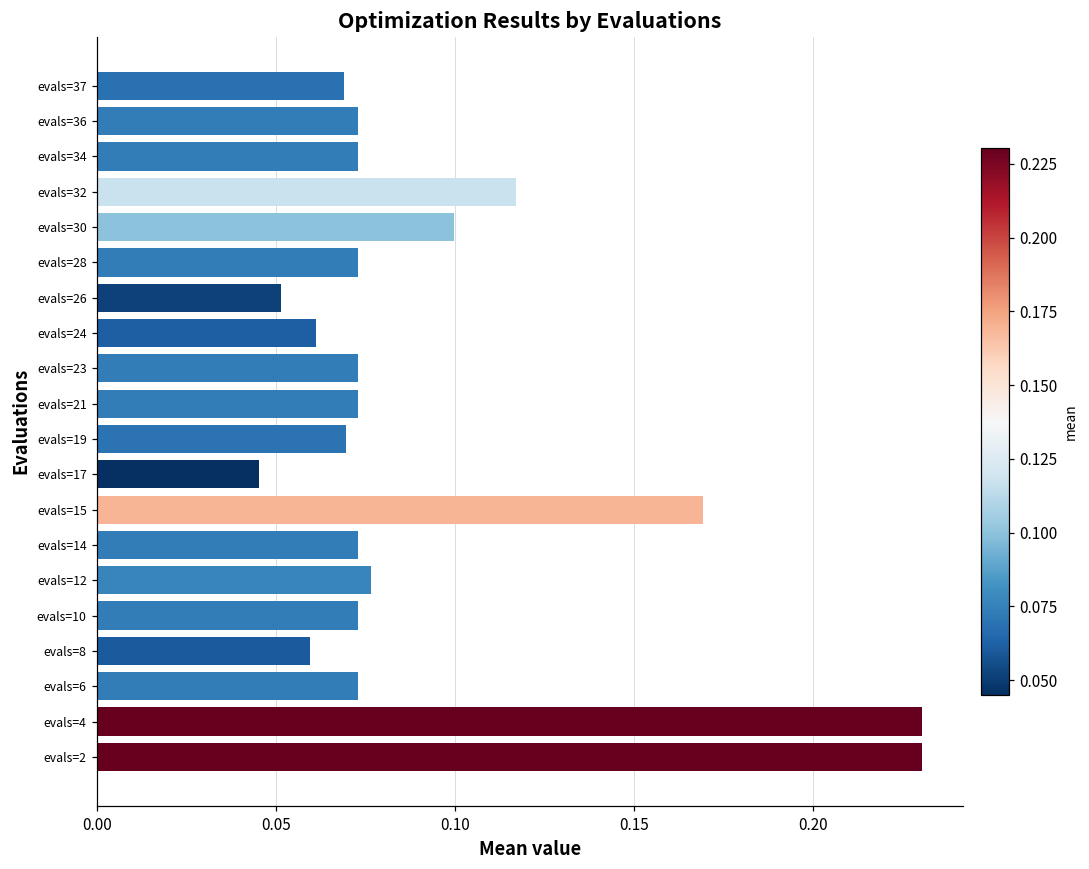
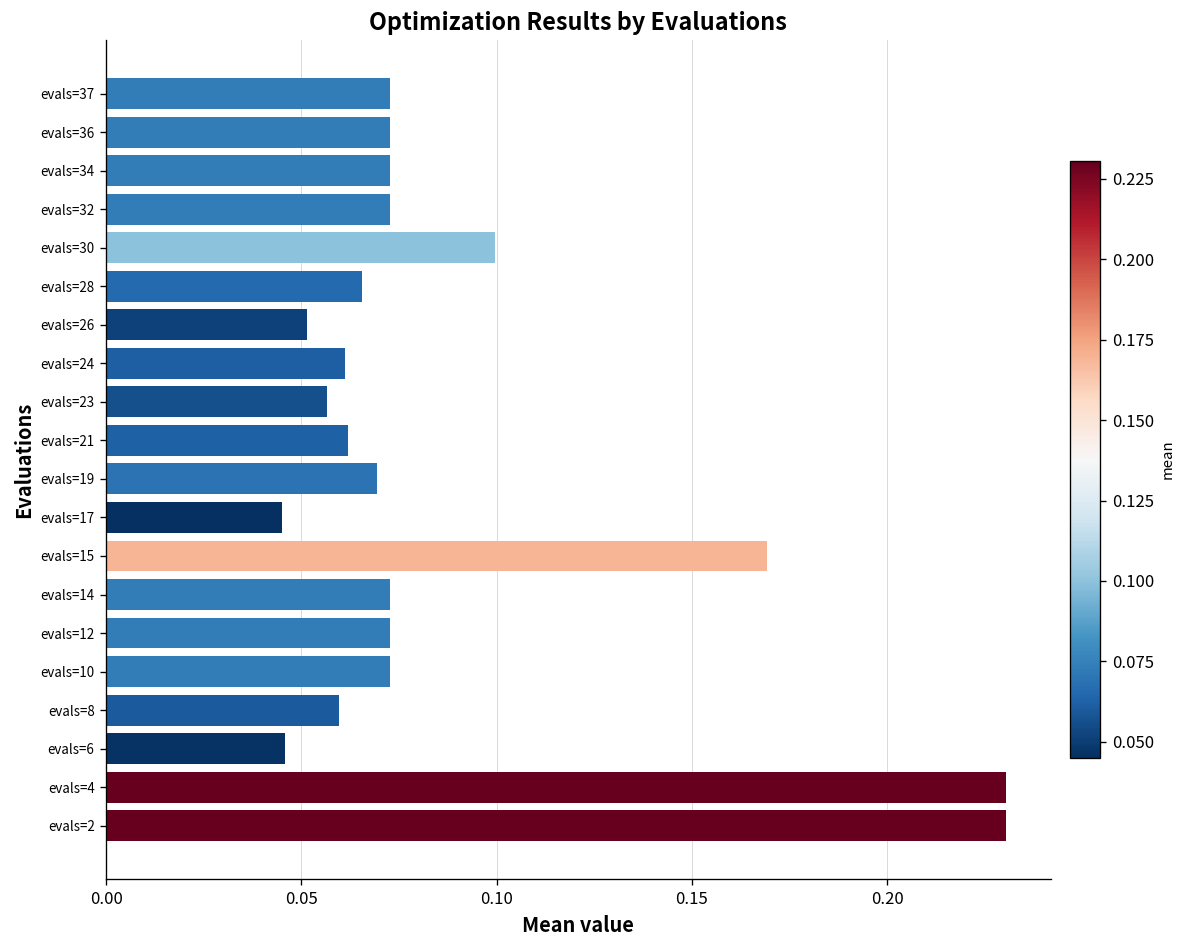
  {
-   "evals=37": 0.069,
+   "evals=37": 0.073,
    "evals=36": 0.073,
    "evals=34": 0.073,
-   "evals=32": 0.117,
+   "evals=32": 0.073,
    "evals=30": 0.100,
-   "evals=28": 0.073,
+   "evals=28": 0.065,
    "evals=26": 0.051,
    "evals=24": 0.061,
-   "evals=23": 0.073,
-   "evals=21": 0.073,
+   "evals=23": 0.057,
+   "evals=21": 0.062,
    "evals=19": 0.069,
    "evals=17": 0.045,
    "evals=15": 0.169,
    "evals=14": 0.073,
-   "evals=12": 0.077,
+   "evals=12": 0.073,
    "evals=10": 0.073,
    "evals=8": 0.060,
-   "evals=6": 0.073,
+   "evals=6": 0.046,
    "evals=4": 0.230,
    "evals=2": 0.230
  }
